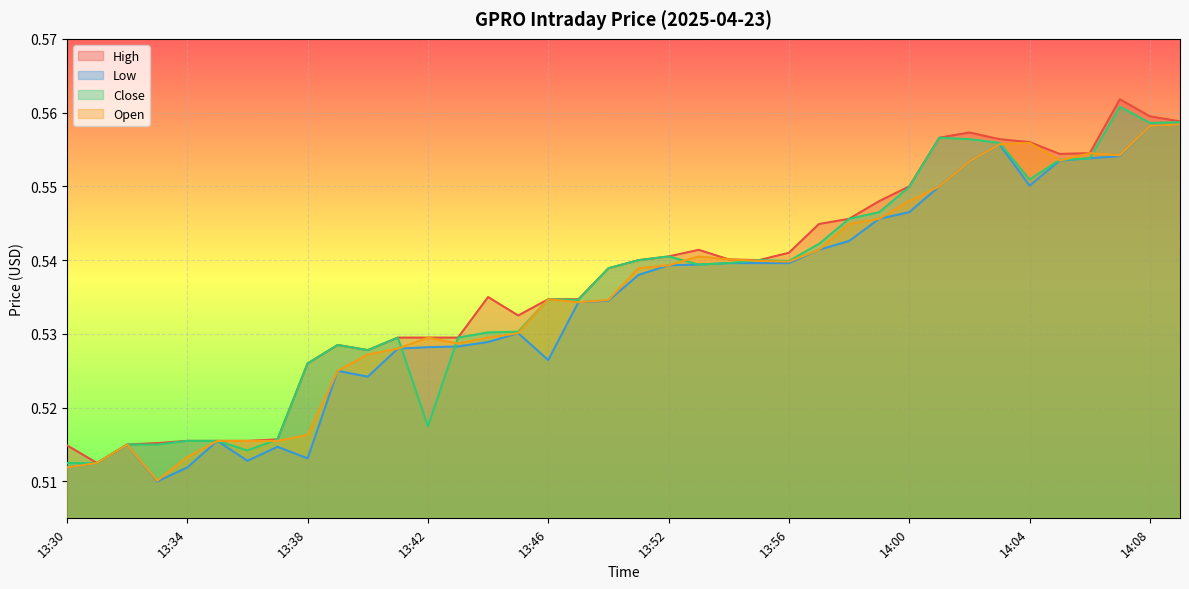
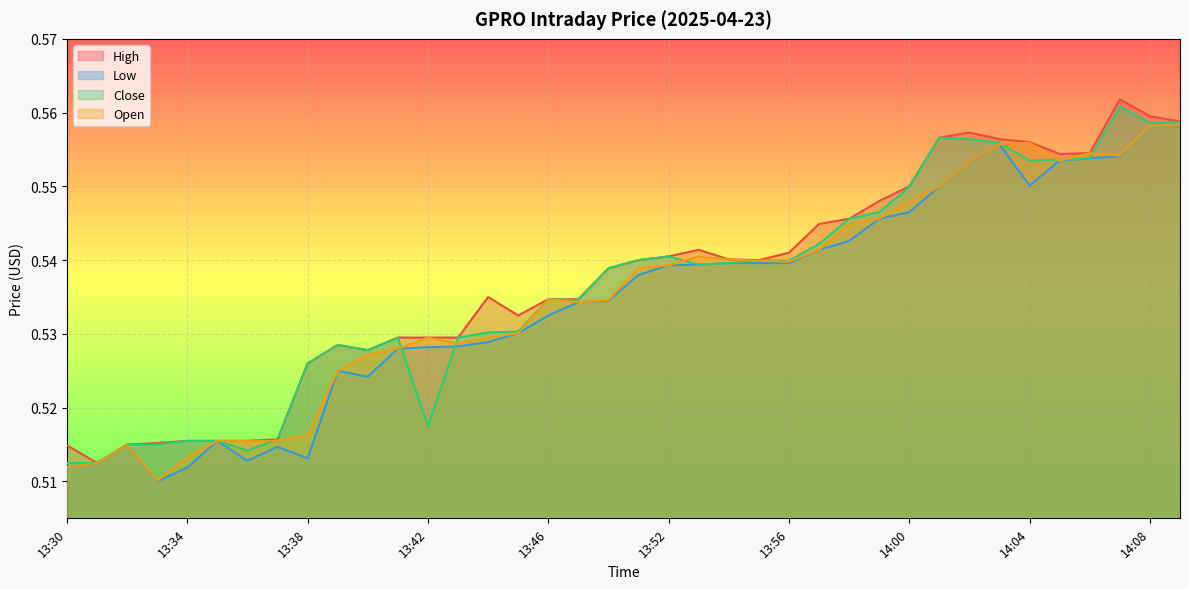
  {
    "Low": {
      "13:34": 0.512,
      "13:38": 0.513,
      "13:42": 0.528,
-     "13:46": 0.526,
+     "13:46": 0.533,
      "14:00": 0.547,
      "14:04": 0.550
    },
    "Close": {
      "13:30": 0.512,
      "13:42": 0.517,
-     "14:04": 0.551,
+     "14:04": 0.553,
      "14:08": 0.559
    }
  }
